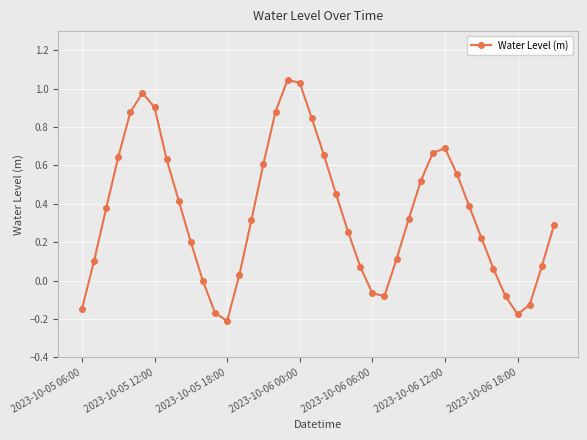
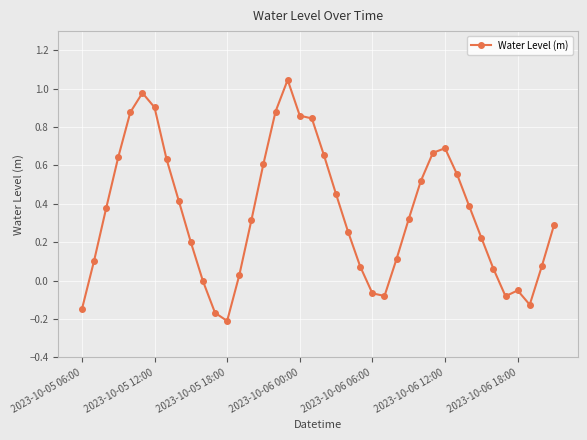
  {
    "2023-10-05 06:00": -0.15,
    "2023-10-05 12:00": 0.90,
    "2023-10-05 18:00": -0.21,
-   "2023-10-06 00:00": 1.03,
+   "2023-10-06 00:00": 0.86,
    "2023-10-06 06:00": -0.07,
    "2023-10-06 12:00": 0.69,
-   "2023-10-06 18:00": -0.18
+   "2023-10-06 18:00": -0.05
  }
